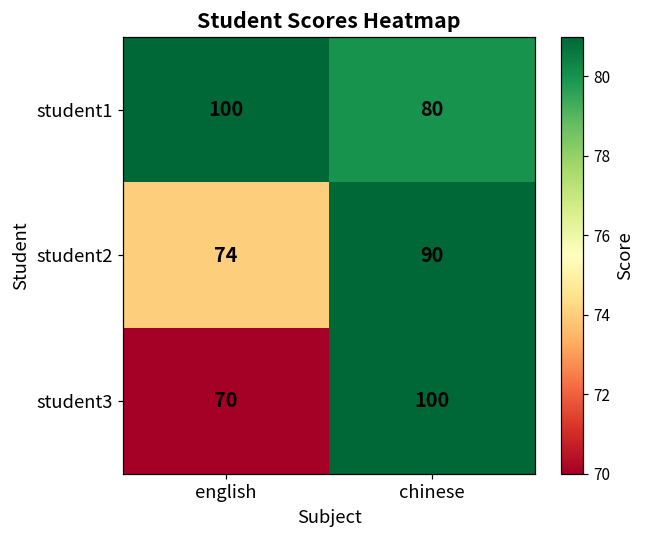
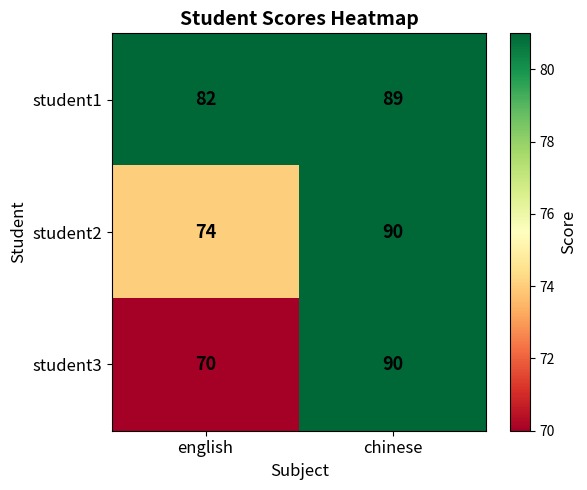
  {
    "student1": {
-     "english": 100,
-     "chinese": 80
+     "english": 82,
+     "chinese": 89
    },
    "student2": {
      "english": 74,
      "chinese": 90
    },
    "student3": {
      "english": 70,
-     "chinese": 100
+     "chinese": 90
    }
  }
